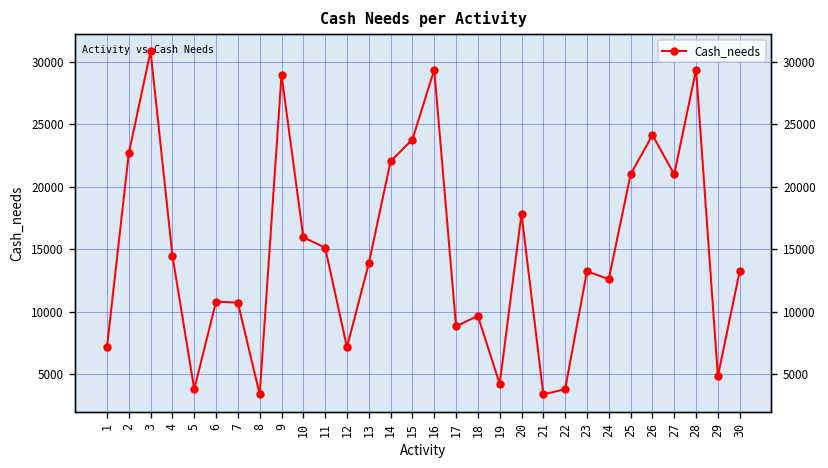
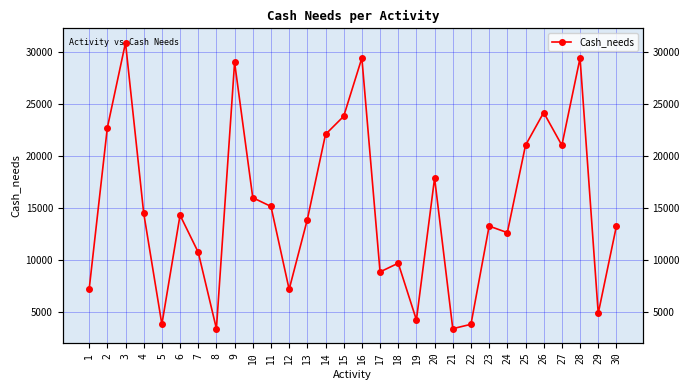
  {
    "1": 7100,
    "2": 22700,
    "3": 30900,
    "4": 14500,
    "5": 3800,
-   "6": 10800,
+   "6": 14300,
    "7": 10700,
    "8": 3400,
    "9": 29000,
    "10": 16000,
    "11": 15100,
    "12": 7100,
    "13": 13900,
    "14": 22100,
    "15": 23800,
    "16": 29400,
    "17": 8800,
    "18": 9700,
    "19": 4200,
    "20": 17900,
    "21": 3400,
    "22": 3800,
    "23": 13200,
    "24": 12600,
    "25": 21000,
    "26": 24200,
    "27": 21000,
    "28": 29400,
    "29": 4800,
    "30": 13200
  }
